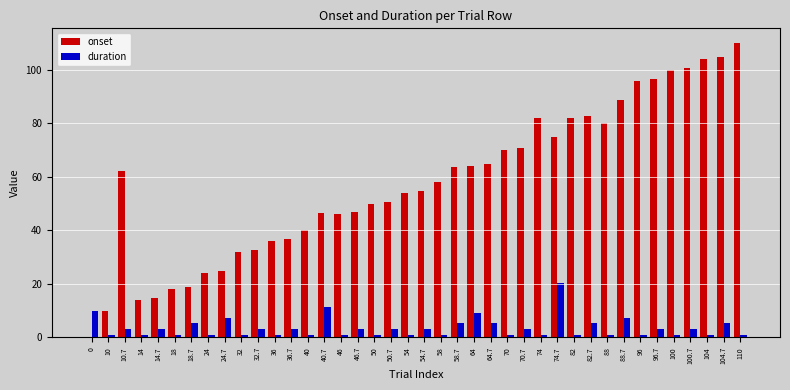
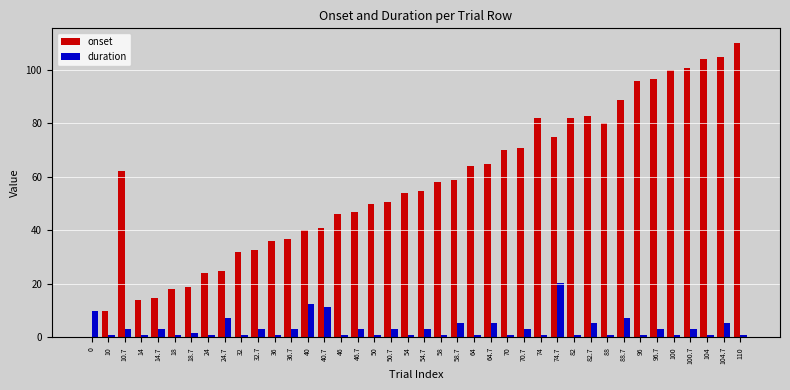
  {
    "onset": {
      "0": 0,
      "10": 10,
      "10.7": 62,
      "14": 14,
      "14.7": 15,
      "18": 18,
      "18.7": 19,
      "24": 24,
      "24.7": 25,
      "32": 32,
      "32.7": 33,
      "36": 36,
      "36.7": 37,
      "40": 40,
-     "40.7": 47,
+     "40.7": 41,
      "46": 46,
      "46.7": 47,
      "50": 50,
      "50.7": 51,
      "54": 54,
      "54.7": 55,
      "58": 58,
-     "58.7": 64,
+     "58.7": 59,
      "64": 64,
      "64.7": 65,
      "70": 70,
      "70.7": 71,
      "74": 82,
      "74.7": 75,
      "82": 82,
      "82.7": 83,
      "88": 80,
      "88.7": 89,
      "96": 96,
      "96.7": 97,
      "100": 100,
      "100.7": 101,
      "104": 104,
      "104.7": 105,
      "110": 110
    },
    "duration": {
      "0": 10,
      "10.7": 3,
      "14.7": 3,
-     "18.7": 5,
+     "18.7": 2,
      "24.7": 7,
      "32.7": 3,
      "36.7": 3,
-     "40": 1,
+     "40": 13,
      "40.7": 11,
      "46.7": 3,
      "50.7": 3,
      "54.7": 3,
      "58.7": 5,
-     "64": 9,
+     "64": 1,
      "64.7": 5,
      "70.7": 3,
      "74.7": 20,
      "82.7": 5,
      "88.7": 7,
      "96.7": 3,
      "100.7": 3,
      "104.7": 5
    }
  }
